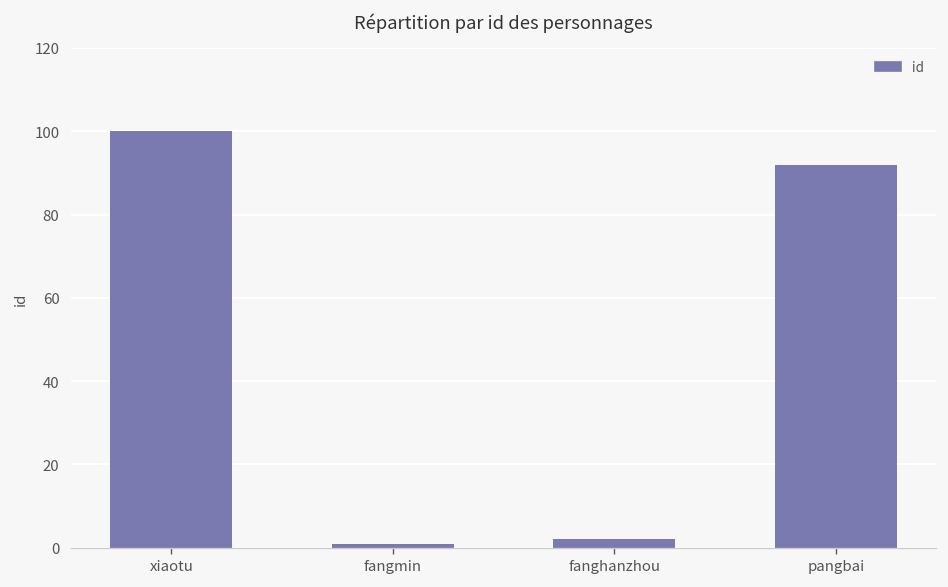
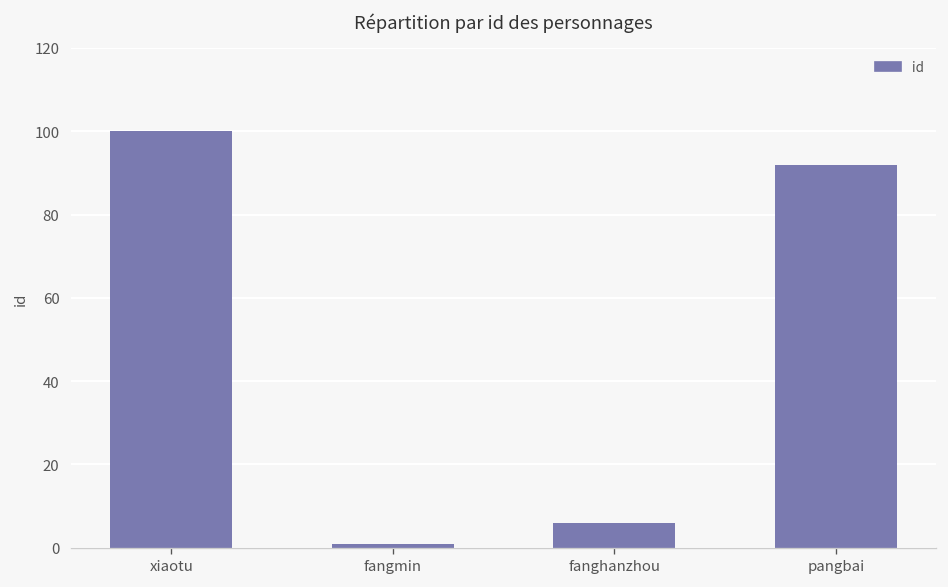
  {
    "xiaotu": 100,
    "fangmin": 1,
-   "fanghanzhou": 2,
+   "fanghanzhou": 6,
    "pangbai": 92
  }
